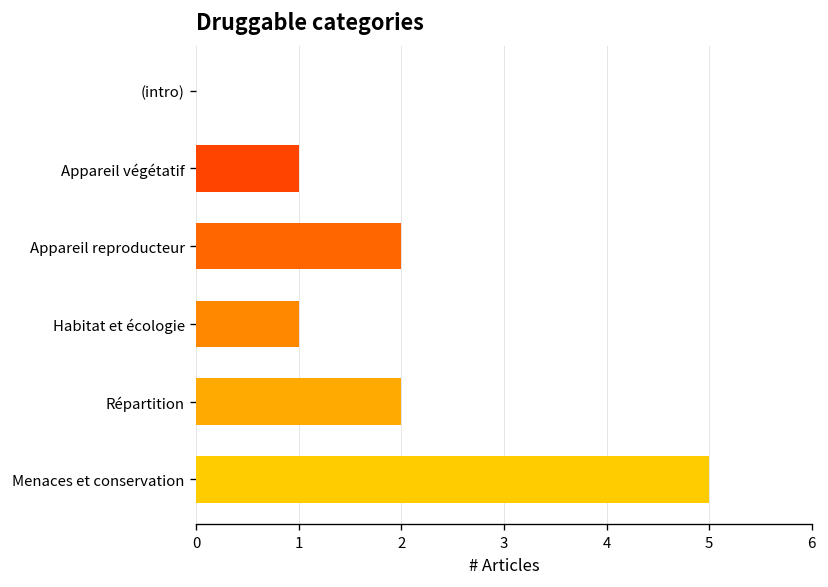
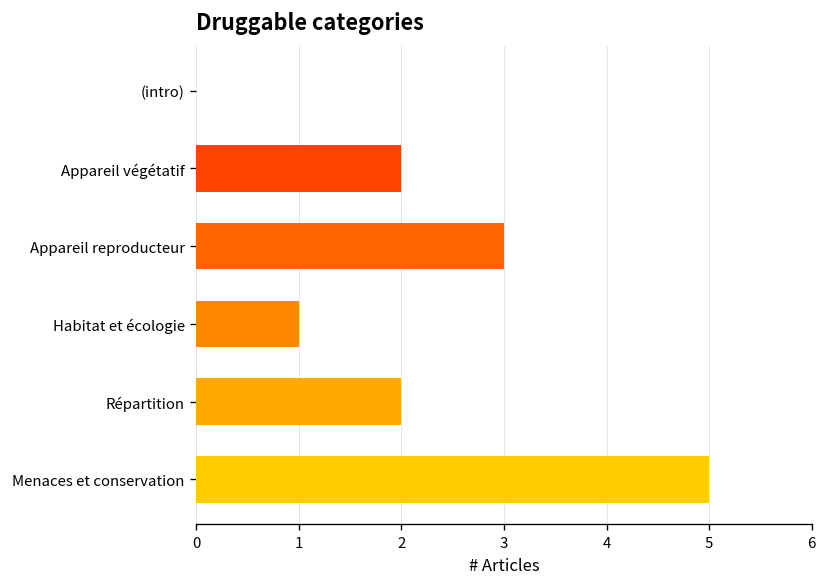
  {
    "(intro)": 0,
-   "Appareil végétatif": 1,
-   "Appareil reproducteur": 2,
+   "Appareil végétatif": 2,
+   "Appareil reproducteur": 3,
    "Habitat et écologie": 1,
    "Répartition": 2,
    "Menaces et conservation": 5
  }
